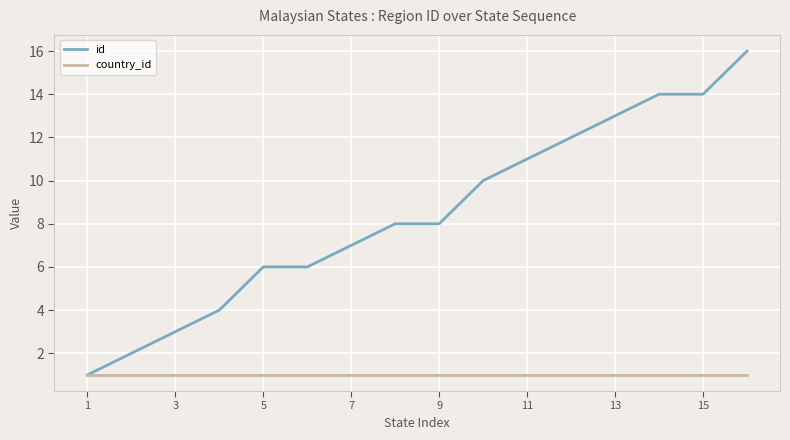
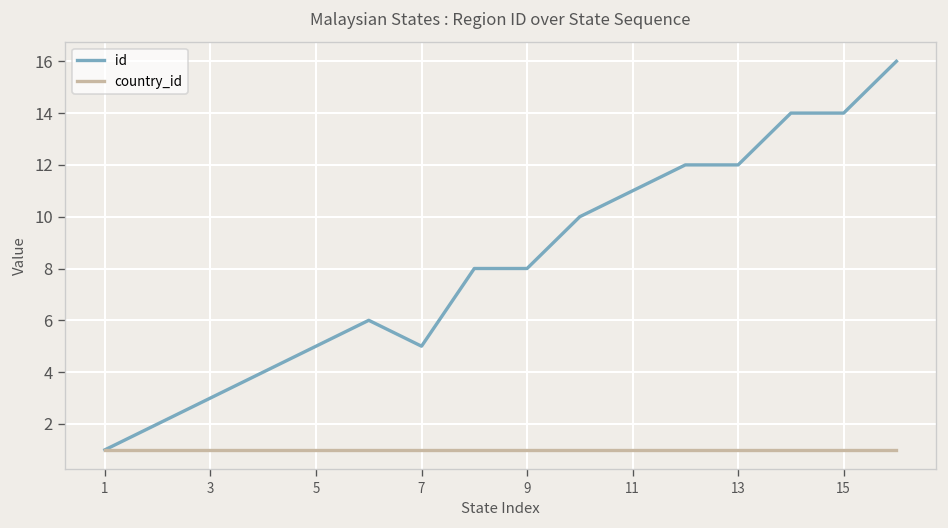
  {
    "id": {
      "3": 3,
-     "5": 6,
-     "7": 7,
+     "5": 5,
+     "7": 5,
      "9": 8,
      "11": 11,
-     "13": 13,
+     "13": 12,
      "15": 14
    },
    "country_id": {
      "3": 1,
      "5": 1,
      "7": 1,
      "9": 1,
      "11": 1,
      "13": 1,
      "15": 1
    }
  }
